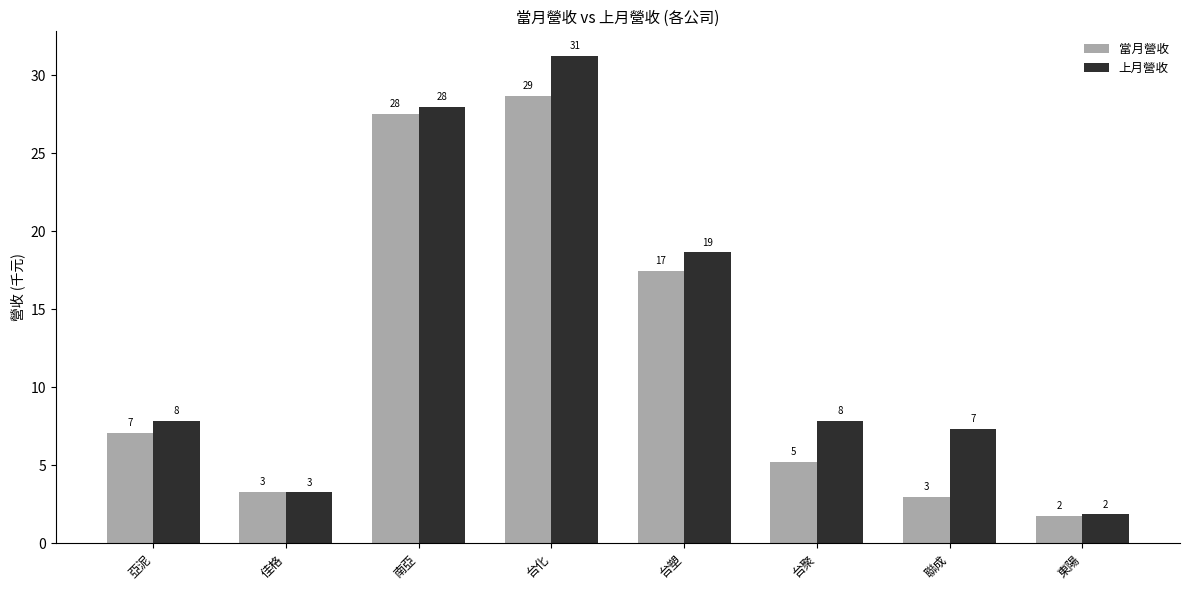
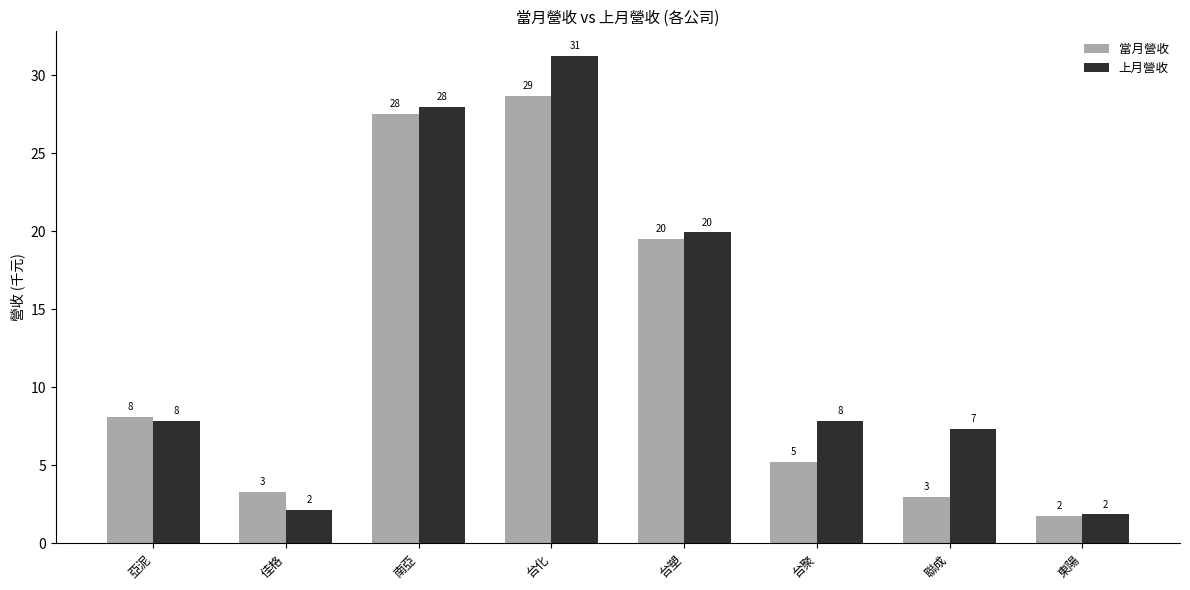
  {
    "當月營收": {
-     "亞泥": 7,
+     "亞泥": 8,
      "佳格": 3,
      "南亞": 28,
      "台化": 29,
-     "台塑": 17,
+     "台塑": 20,
      "台聚": 5,
      "聯成": 3,
      "東陽": 2
    },
    "上月營收": {
      "亞泥": 8,
-     "佳格": 3,
+     "佳格": 2,
      "南亞": 28,
      "台化": 31,
-     "台塑": 19,
+     "台塑": 20,
      "台聚": 8,
      "聯成": 7,
      "東陽": 2
    }
  }
